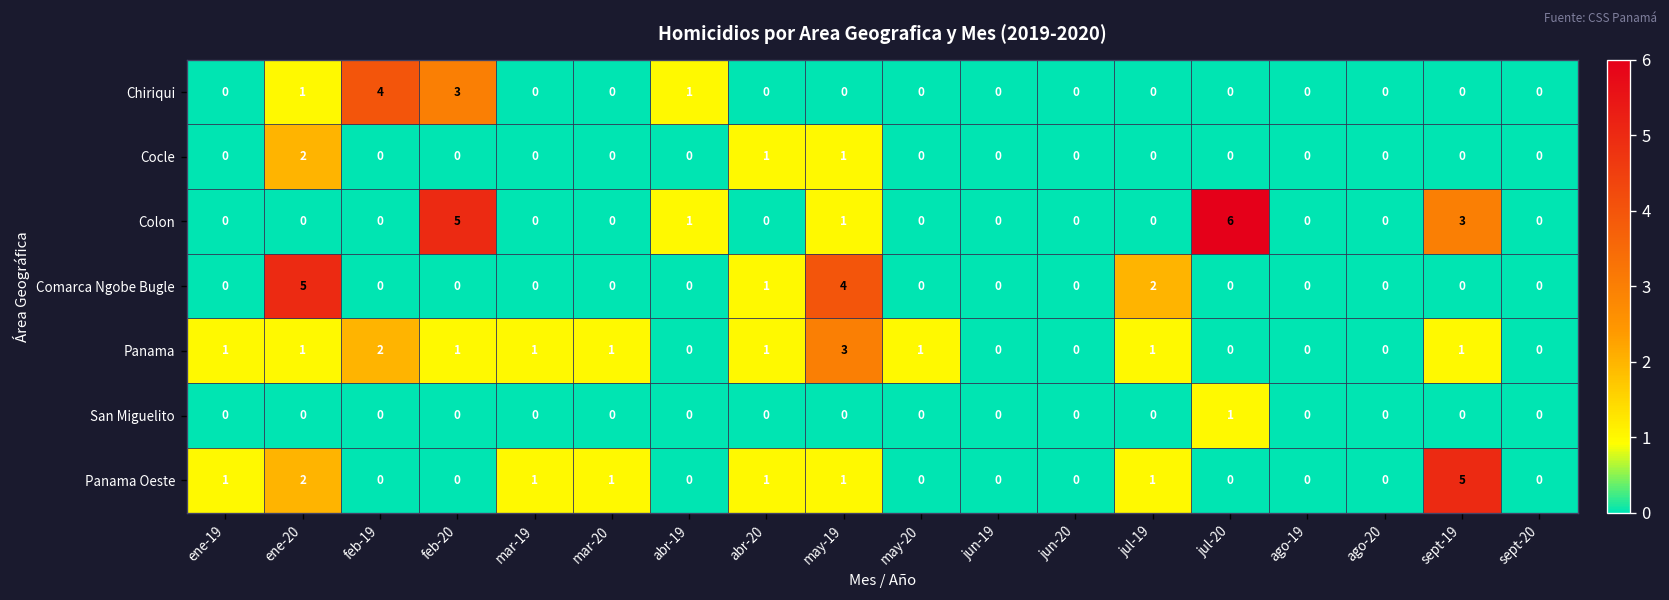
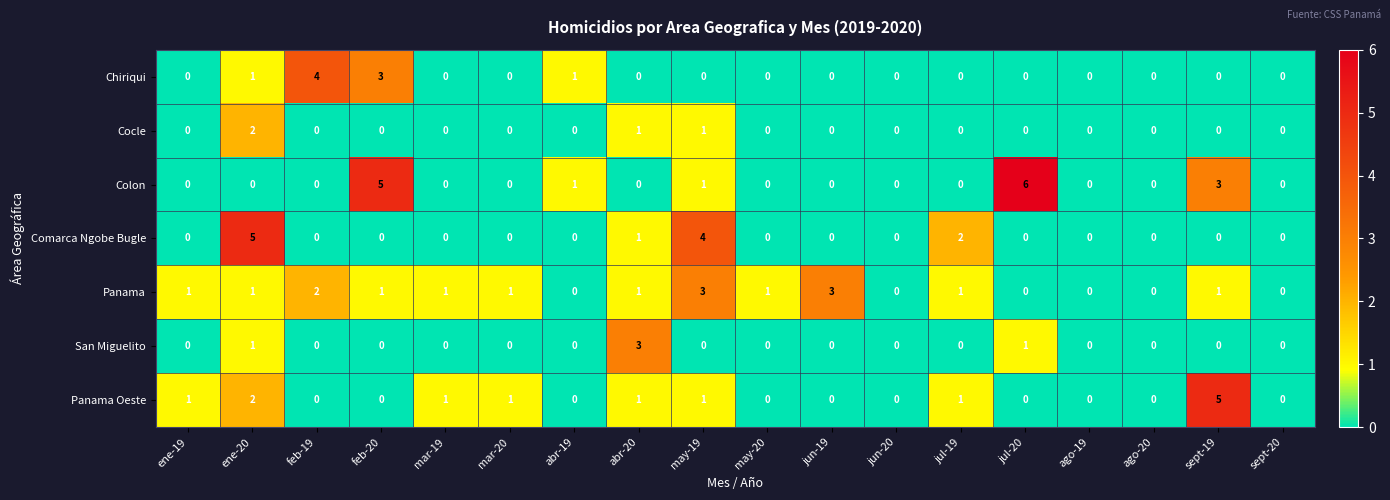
  {
    "Chiriqui": {
      "ene-19": 0,
      "ene-20": 1,
      "feb-19": 4,
      "feb-20": 3,
      "mar-19": 0,
      "mar-20": 0,
      "abr-19": 1,
      "abr-20": 0,
      "may-19": 0,
      "may-20": 0,
      "jun-19": 0,
      "jun-20": 0,
      "jul-19": 0,
      "jul-20": 0,
      "ago-19": 0,
      "ago-20": 0,
      "sept-19": 0,
      "sept-20": 0
    },
    "Cocle": {
      "ene-19": 0,
      "ene-20": 2,
      "feb-19": 0,
      "feb-20": 0,
      "mar-19": 0,
      "mar-20": 0,
      "abr-19": 0,
      "abr-20": 1,
      "may-19": 1,
      "may-20": 0,
      "jun-19": 0,
      "jun-20": 0,
      "jul-19": 0,
      "jul-20": 0,
      "ago-19": 0,
      "ago-20": 0,
      "sept-19": 0,
      "sept-20": 0
    },
    "Colon": {
      "ene-19": 0,
      "ene-20": 0,
      "feb-19": 0,
      "feb-20": 5,
      "mar-19": 0,
      "mar-20": 0,
      "abr-19": 1,
      "abr-20": 0,
      "may-19": 1,
      "may-20": 0,
      "jun-19": 0,
      "jun-20": 0,
      "jul-19": 0,
      "jul-20": 6,
      "ago-19": 0,
      "ago-20": 0,
      "sept-19": 3,
      "sept-20": 0
    },
    "Comarca Ngobe Bugle": {
      "ene-19": 0,
      "ene-20": 5,
      "feb-19": 0,
      "feb-20": 0,
      "mar-19": 0,
      "mar-20": 0,
      "abr-19": 0,
      "abr-20": 1,
      "may-19": 4,
      "may-20": 0,
      "jun-19": 0,
      "jun-20": 0,
      "jul-19": 2,
      "jul-20": 0,
      "ago-19": 0,
      "ago-20": 0,
      "sept-19": 0,
      "sept-20": 0
    },
    "Panama": {
      "ene-19": 1,
      "ene-20": 1,
      "feb-19": 2,
      "feb-20": 1,
      "mar-19": 1,
      "mar-20": 1,
      "abr-19": 0,
      "abr-20": 1,
      "may-19": 3,
      "may-20": 1,
-     "jun-19": 0,
+     "jun-19": 3,
      "jun-20": 0,
      "jul-19": 1,
      "jul-20": 0,
      "ago-19": 0,
      "ago-20": 0,
      "sept-19": 1,
      "sept-20": 0
    },
    "San Miguelito": {
      "ene-19": 0,
-     "ene-20": 0,
+     "ene-20": 1,
      "feb-19": 0,
      "feb-20": 0,
      "mar-19": 0,
      "mar-20": 0,
      "abr-19": 0,
-     "abr-20": 0,
+     "abr-20": 3,
      "may-19": 0,
      "may-20": 0,
      "jun-19": 0,
      "jun-20": 0,
      "jul-19": 0,
      "jul-20": 1,
      "ago-19": 0,
      "ago-20": 0,
      "sept-19": 0,
      "sept-20": 0
    },
    "Panama Oeste": {
      "ene-19": 1,
      "ene-20": 2,
      "feb-19": 0,
      "feb-20": 0,
      "mar-19": 1,
      "mar-20": 1,
      "abr-19": 0,
      "abr-20": 1,
      "may-19": 1,
      "may-20": 0,
      "jun-19": 0,
      "jun-20": 0,
      "jul-19": 1,
      "jul-20": 0,
      "ago-19": 0,
      "ago-20": 0,
      "sept-19": 5,
      "sept-20": 0
    }
  }
